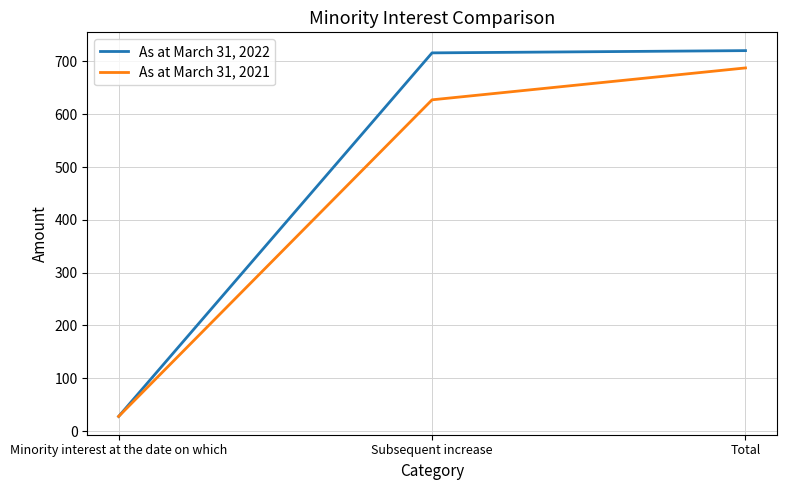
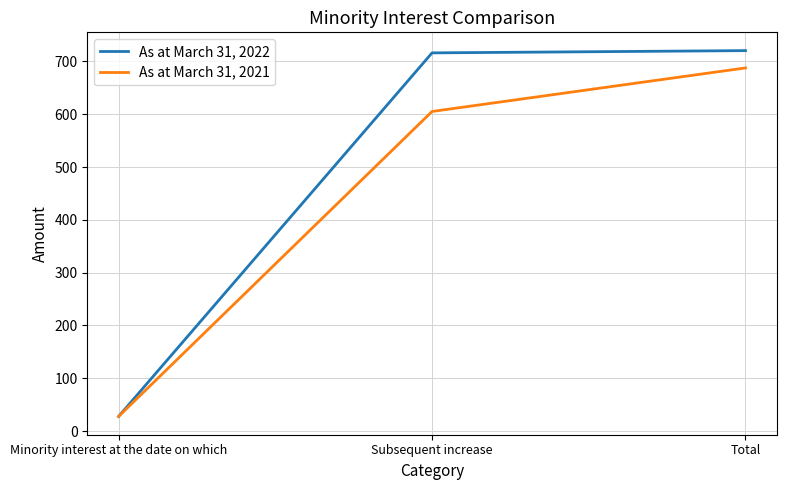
  {
    "As at March 31, 2022": {
      "Subsequent increase": 720,
      "Total": 720
    },
    "As at March 31, 2021": {
-     "Subsequent increase": 630,
+     "Subsequent increase": 610,
      "Total": 690
    }
  }
